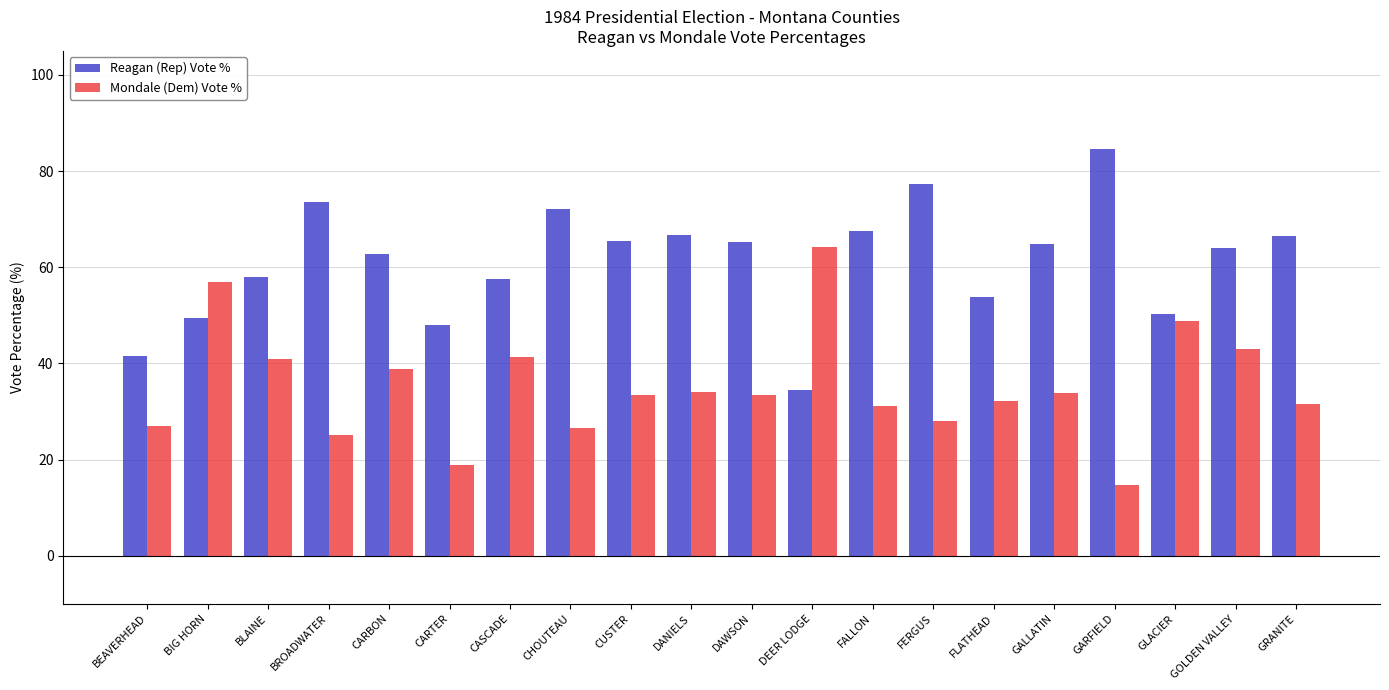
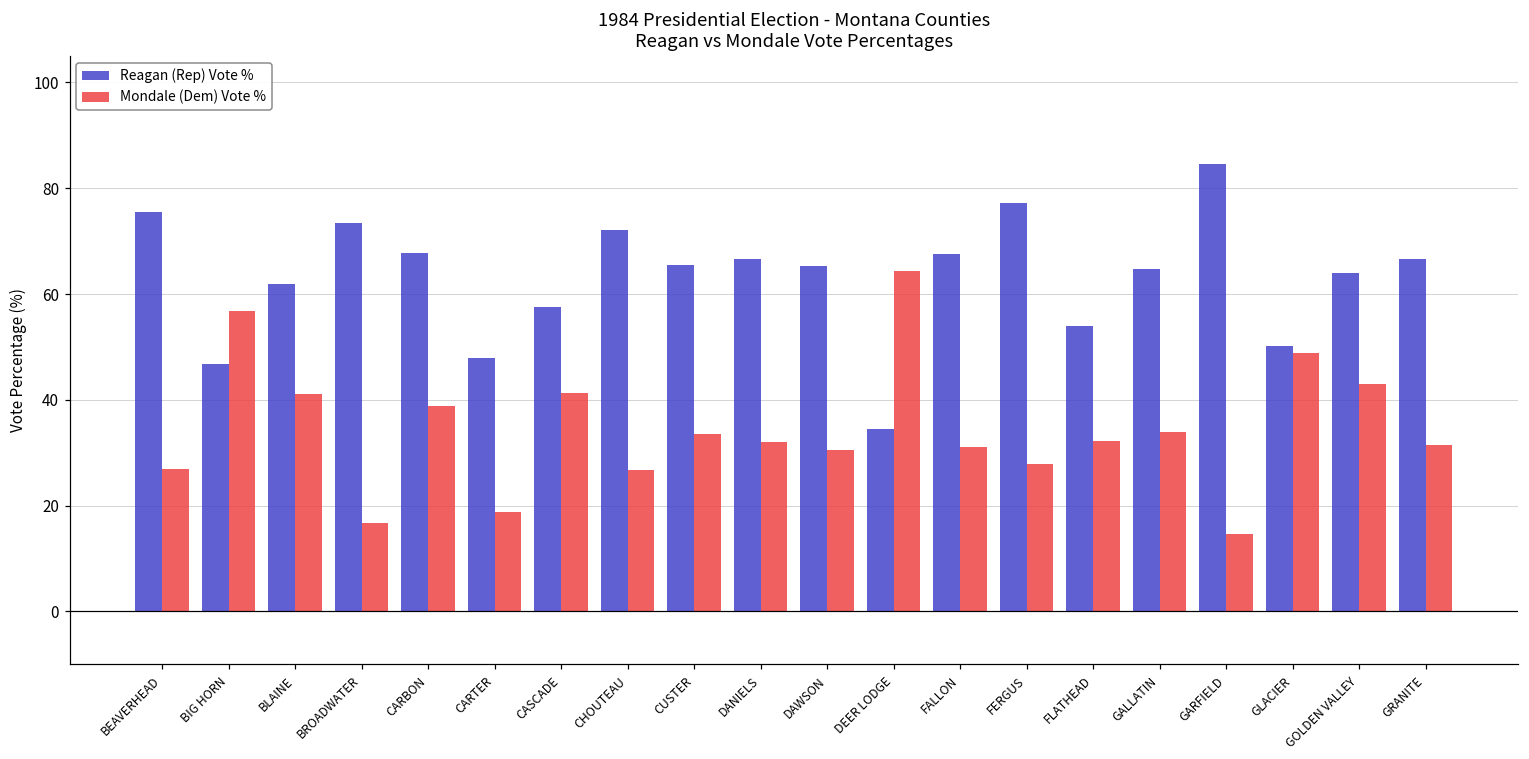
  {
    "Reagan (Rep) Vote %": {
-     "BEAVERHEAD": 41,
-     "BIG HORN": 49,
-     "BLAINE": 58,
+     "BEAVERHEAD": 75,
+     "BIG HORN": 47,
+     "BLAINE": 62,
      "BROADWATER": 74,
-     "CARBON": 63,
+     "CARBON": 68,
      "CARTER": 48,
      "CASCADE": 58,
      "CHOUTEAU": 72,
      "CUSTER": 66,
      "DANIELS": 67,
      "DAWSON": 65,
      "DEER LODGE": 35,
      "FALLON": 68,
      "FERGUS": 77,
      "FLATHEAD": 54,
      "GALLATIN": 65,
      "GARFIELD": 85,
      "GLACIER": 50,
      "GOLDEN VALLEY": 64,
      "GRANITE": 67
    },
    "Mondale (Dem) Vote %": {
      "BEAVERHEAD": 27,
      "BIG HORN": 57,
      "BLAINE": 41,
-     "BROADWATER": 25,
+     "BROADWATER": 17,
      "CARBON": 39,
      "CARTER": 19,
      "CASCADE": 41,
      "CHOUTEAU": 27,
      "CUSTER": 33,
-     "DANIELS": 34,
-     "DAWSON": 33,
+     "DANIELS": 32,
+     "DAWSON": 31,
      "DEER LODGE": 64,
      "FALLON": 31,
      "FERGUS": 28,
      "FLATHEAD": 32,
      "GALLATIN": 34,
      "GARFIELD": 15,
      "GLACIER": 49,
      "GOLDEN VALLEY": 43,
      "GRANITE": 32
    }
  }
